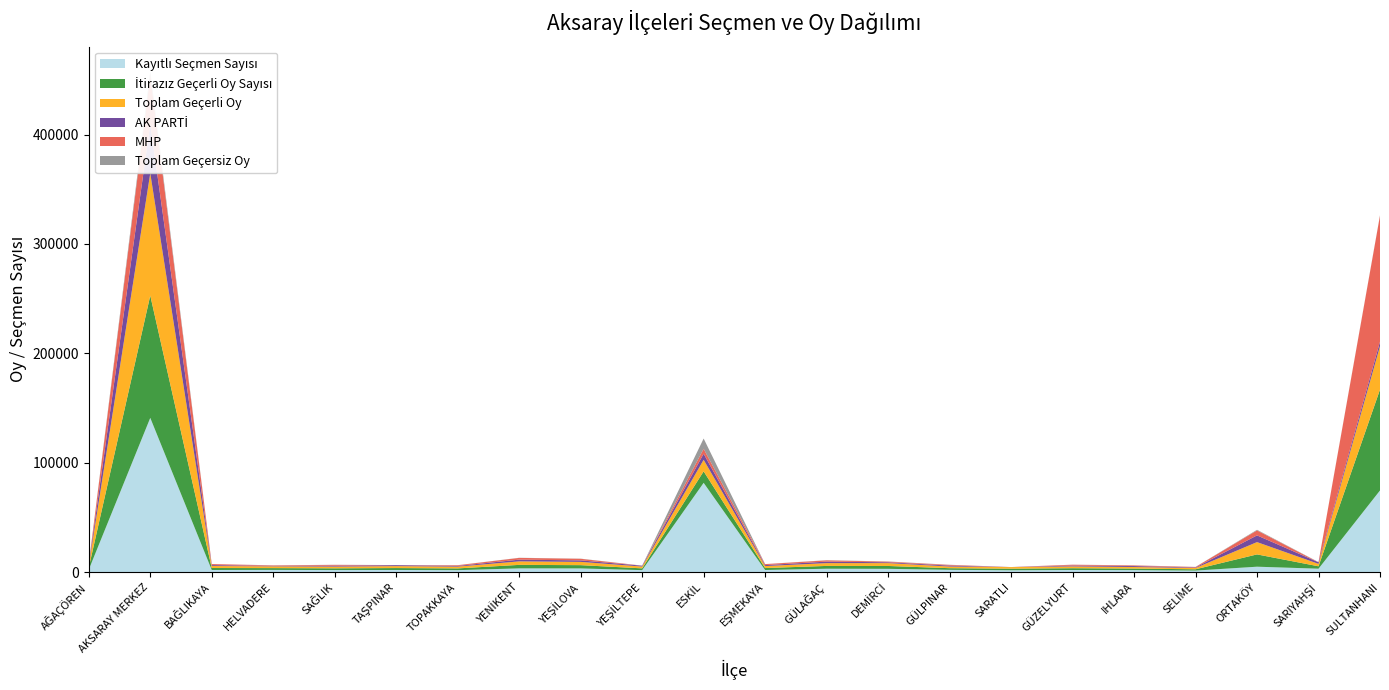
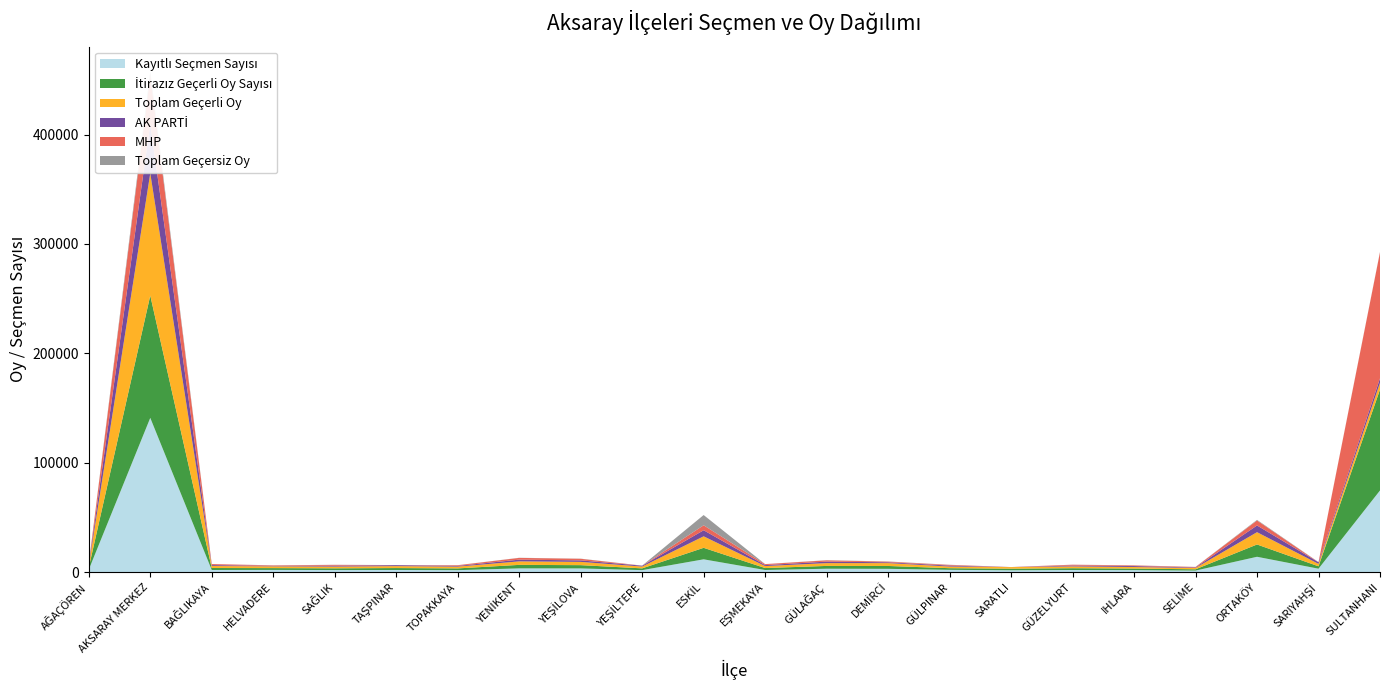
  {
    "Kayıtlı Seçmen Sayısı": {
      "AKSARAY MERKEZ": 141000,
      "YENİKENT": 3000,
      "YEŞİLOVA": 3000,
-     "ESKİL": 82000,
+     "ESKİL": 12000,
      "GÜLAĞAÇ": 3000,
      "DEMİRCİ": 3000,
-     "ORTAKÖY": 5000,
+     "ORTAKÖY": 14000,
      "SULTANHANI": 75000
    },
    "İtirazız Geçerli Oy Sayısı": {
      "AKSARAY MERKEZ": 112000,
      "YENİKENT": 3000,
      "YEŞİLOVA": 3000,
      "ESKİL": 11000,
      "GÜLAĞAÇ": 3000,
      "DEMİRCİ": 3000,
      "ORTAKÖY": 11000,
      "SULTANHANI": 92000
    },
    "Toplam Geçerli Oy": {
      "AKSARAY MERKEZ": 112000,
      "ESKİL": 11000,
      "ORTAKÖY": 11000,
-     "SULTANHANI": 40000
+     "SULTANHANI": 6000
    },
    "AK PARTİ": {
      "ESKİL": 6000,
      "ORTAKÖY": 6000,
      "SULTANHANI": 4000
    },
    "MHP": {
      "ESKİL": 5000
    },
    "Toplam Geçersiz Oy": {
      "ESKİL": 9000
    }
  }
